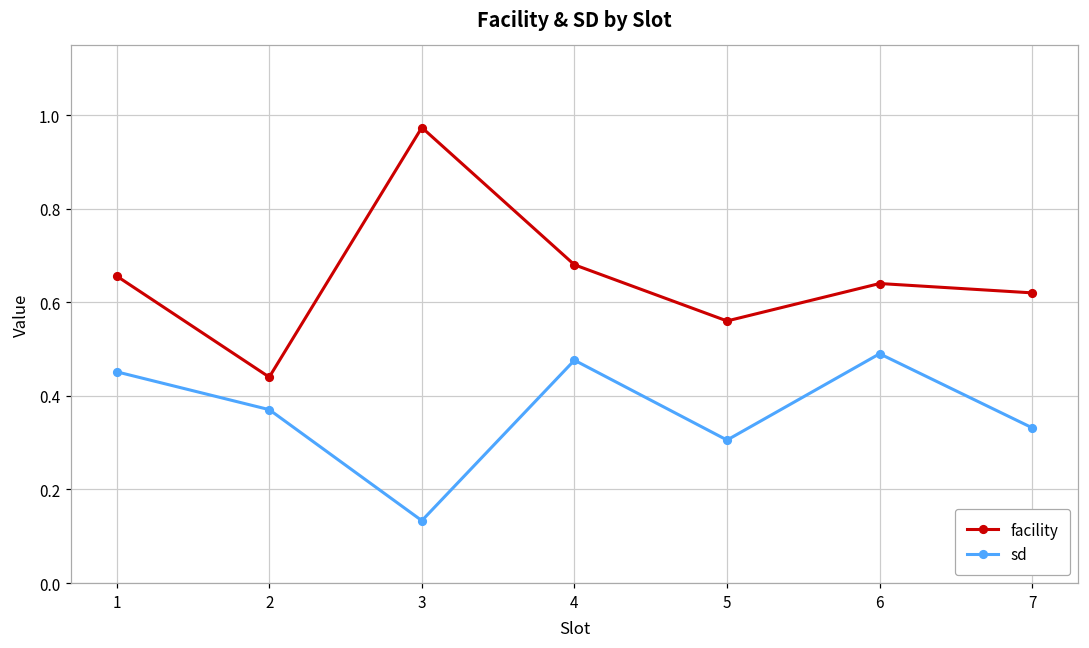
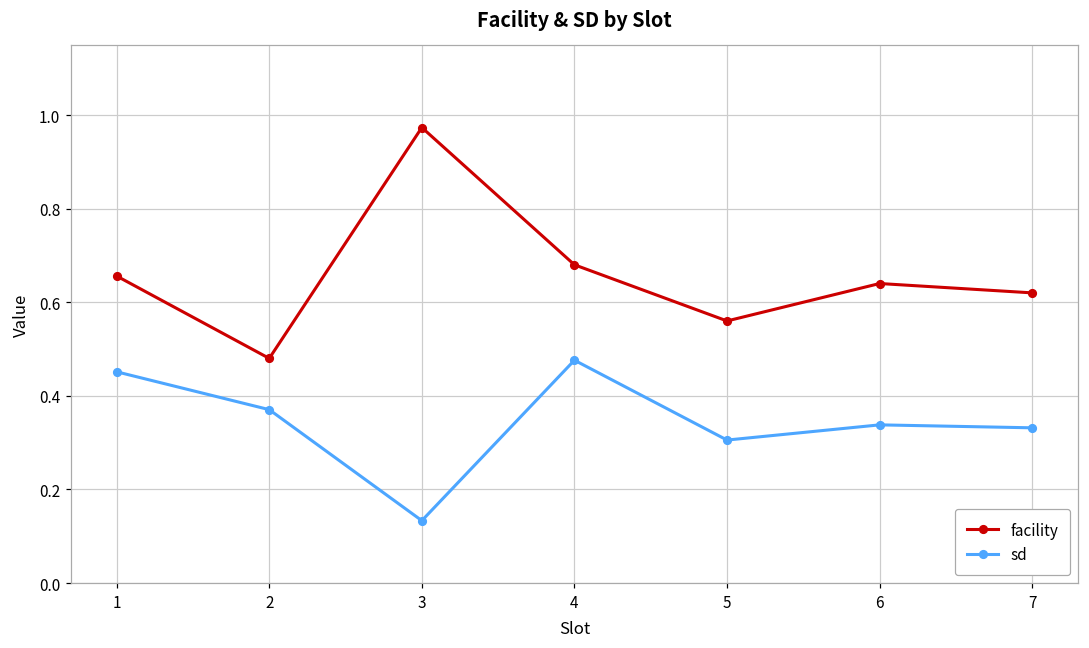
  {
    "facility": {
      "1": 0.66,
-     "2": 0.44,
+     "2": 0.48,
      "3": 0.97,
      "4": 0.68,
      "5": 0.56,
      "6": 0.64,
      "7": 0.62
    },
    "sd": {
      "1": 0.45,
      "2": 0.37,
      "3": 0.13,
      "4": 0.48,
      "5": 0.31,
-     "6": 0.49,
+     "6": 0.34,
      "7": 0.33
    }
  }
